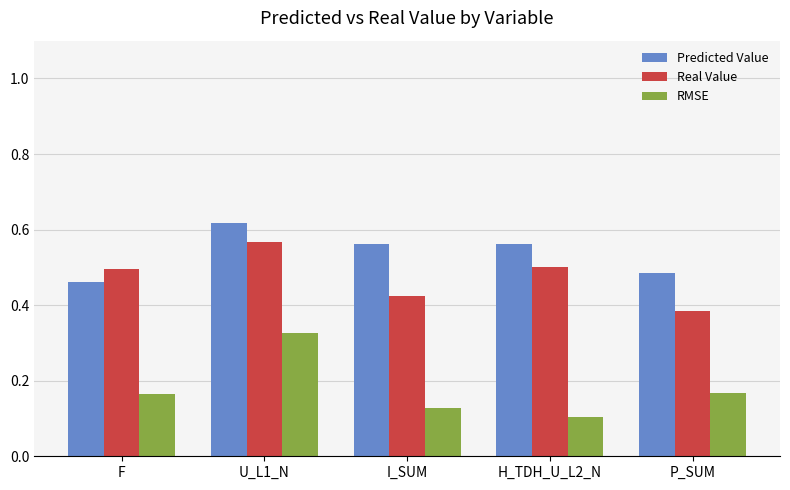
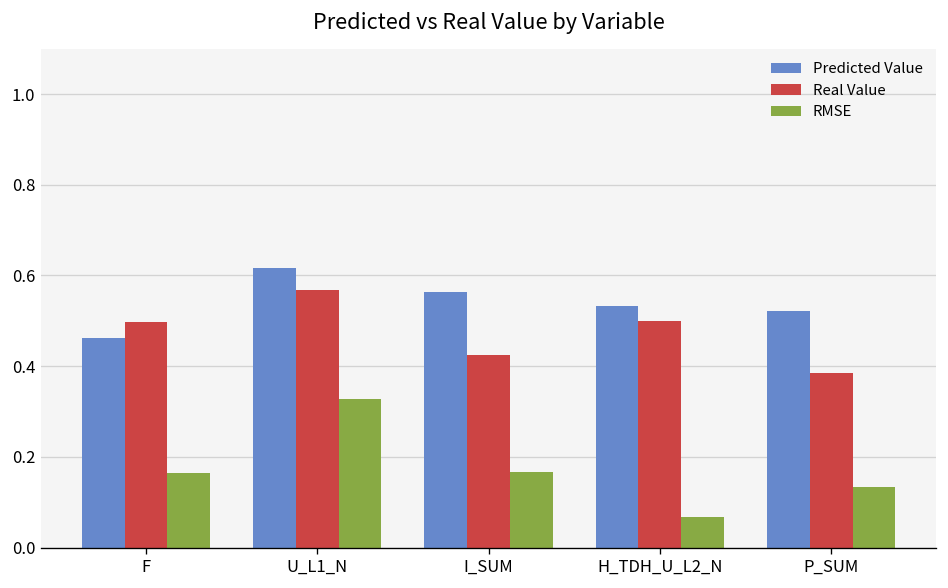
  {
    "Predicted Value": {
      "F": 0.46,
      "U_L1_N": 0.62,
      "I_SUM": 0.56,
-     "H_TDH_U_L2_N": 0.56,
-     "P_SUM": 0.48
+     "H_TDH_U_L2_N": 0.53,
+     "P_SUM": 0.52
    },
    "Real Value": {
      "F": 0.50,
      "U_L1_N": 0.57,
      "I_SUM": 0.42,
      "H_TDH_U_L2_N": 0.50,
      "P_SUM": 0.39
    },
    "RMSE": {
      "F": 0.16,
      "U_L1_N": 0.33,
-     "I_SUM": 0.13,
-     "H_TDH_U_L2_N": 0.10,
-     "P_SUM": 0.17
+     "I_SUM": 0.17,
+     "H_TDH_U_L2_N": 0.07,
+     "P_SUM": 0.13
    }
  }
